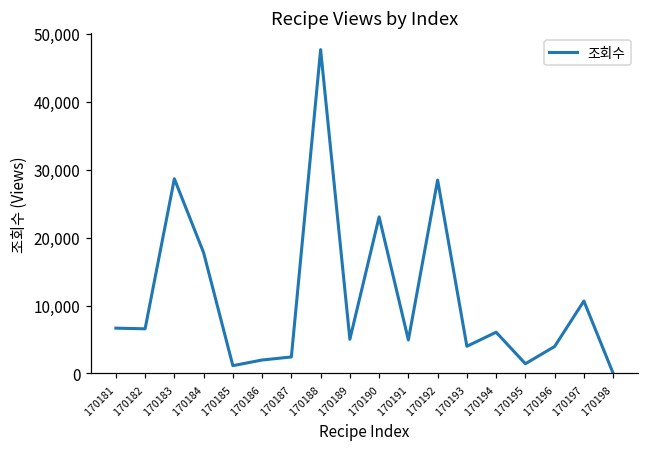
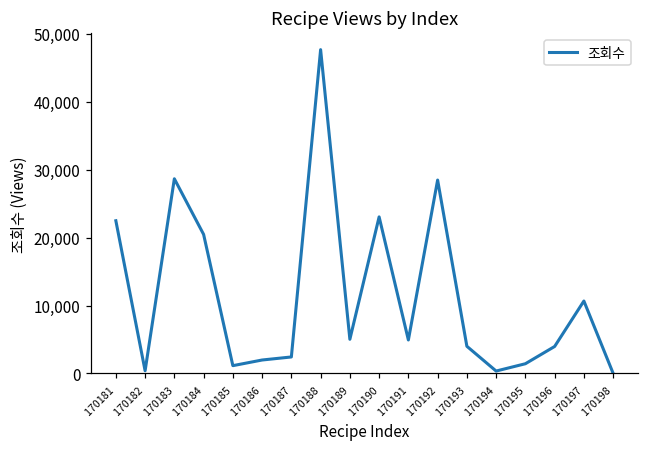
  {
-   "170181": "7,000",
-   "170182": "7,000",
+   "170181": "22,000",
+   "170182": "0",
    "170183": "29,000",
-   "170184": "18,000",
+   "170184": "20,000",
    "170185": "1,000",
    "170186": "2,000",
    "170187": "2,000",
    "170188": "48,000",
    "170189": "5,000",
    "170190": "23,000",
    "170191": "5,000",
    "170192": "28,000",
    "170193": "4,000",
-   "170194": "6,000",
+   "170194": "0",
    "170195": "1,000",
    "170196": "4,000",
    "170197": "11,000",
    "170198": "0"
  }
